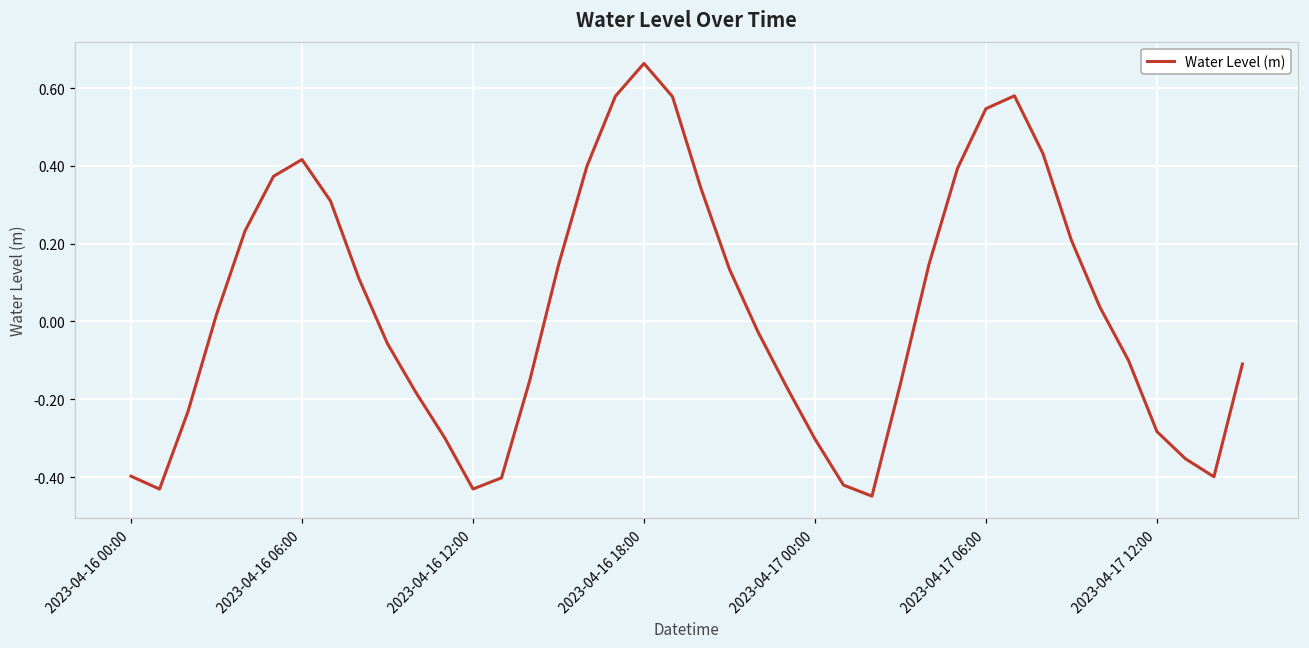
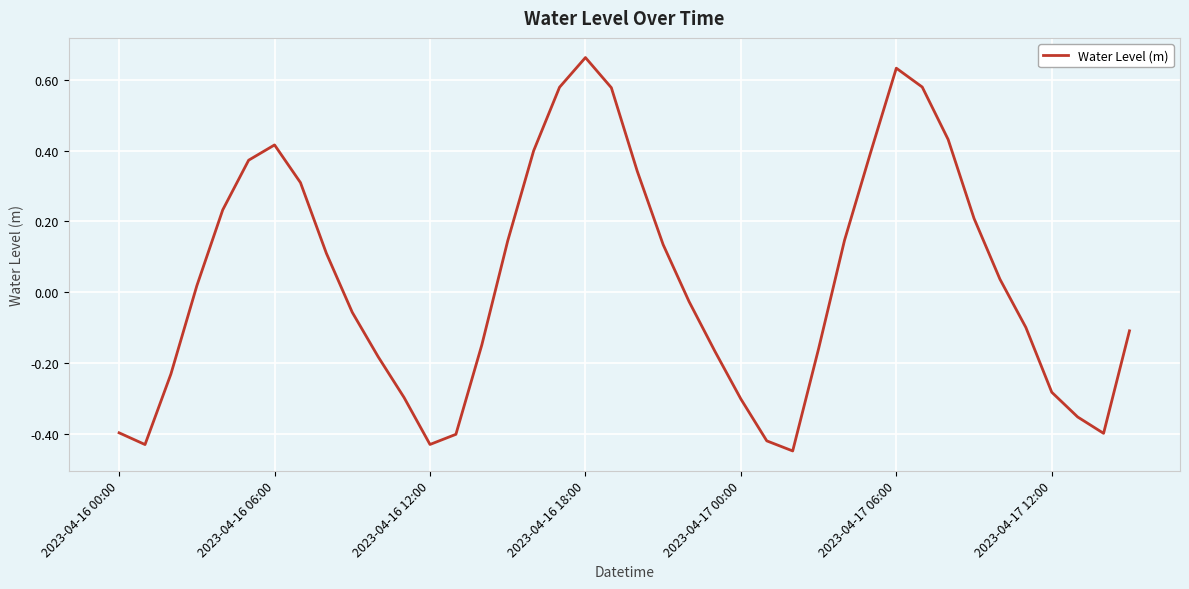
  {
    "2023-04-16 00:00": -0.40,
    "2023-04-16 06:00": 0.42,
    "2023-04-16 12:00": -0.43,
    "2023-04-16 18:00": 0.66,
    "2023-04-17 00:00": -0.30,
-   "2023-04-17 06:00": 0.55,
+   "2023-04-17 06:00": 0.63,
    "2023-04-17 12:00": -0.28
  }
